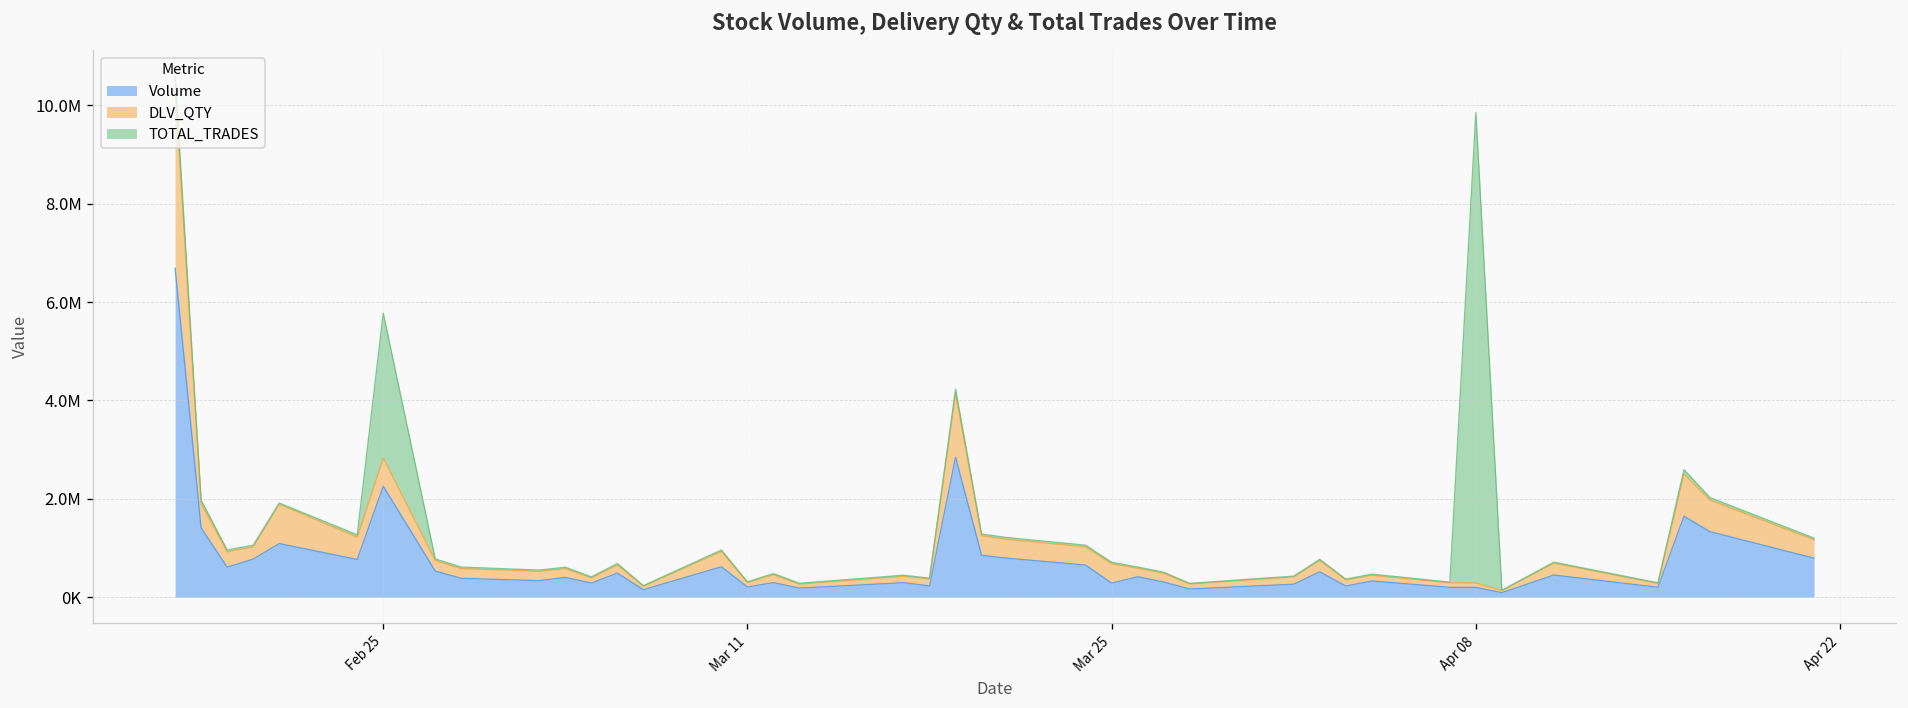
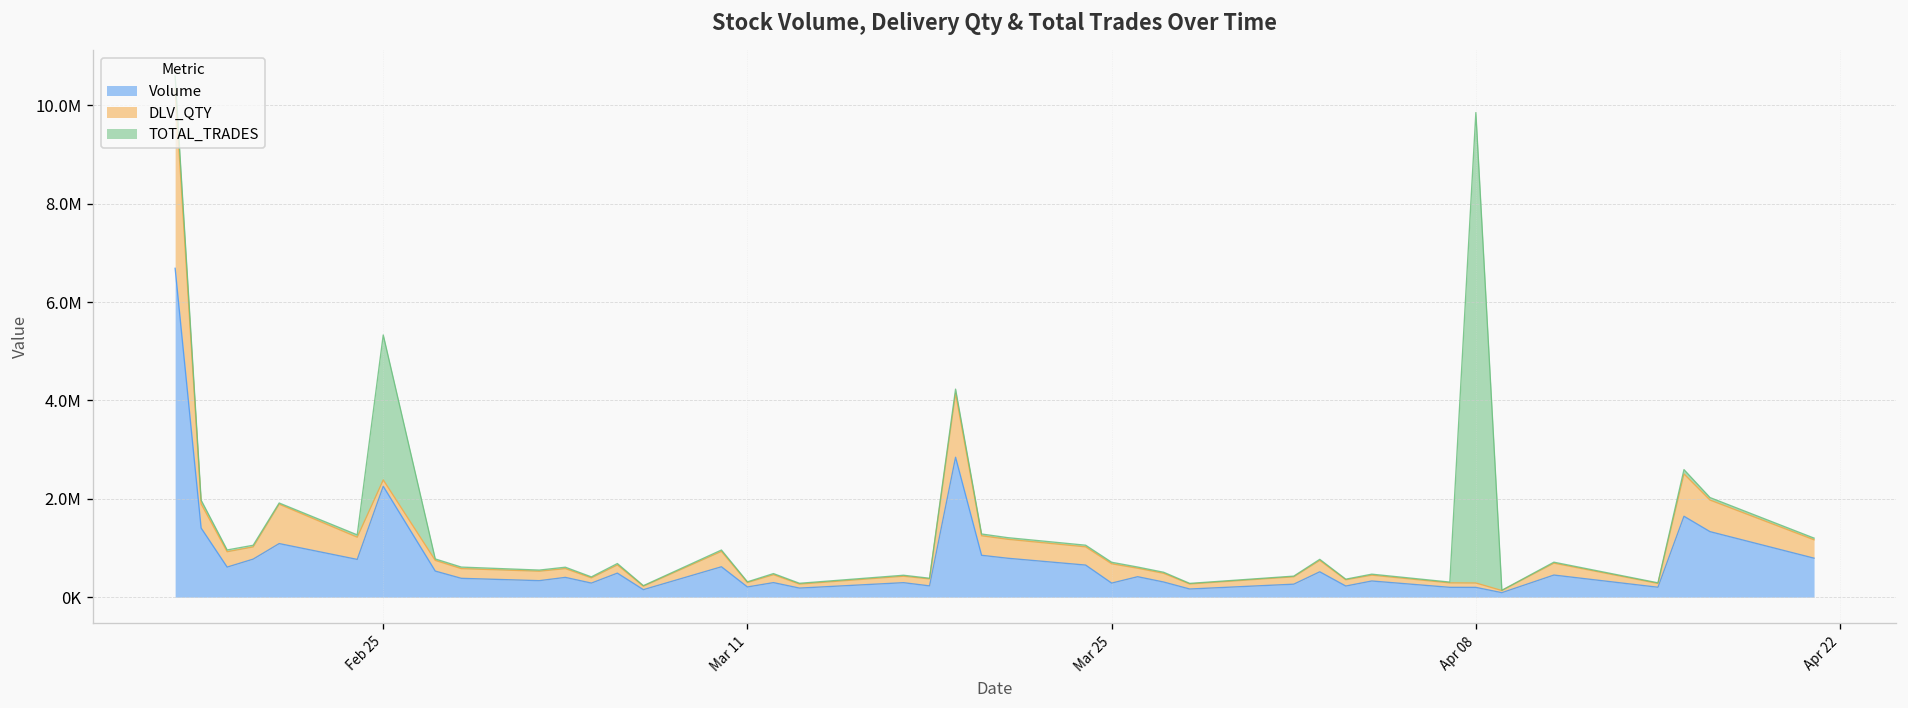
  {
    "Volume": {
      "Feb 25": 2300000,
      "Mar 11": 200000,
      "Mar 25": 300000,
      "Apr 08": 200000
    },
    "DLV_QTY": {
-     "Feb 25": 600000,
+     "Feb 25": 100000,
      "Apr 08": 100000
    },
    "TOTAL_TRADES": {
      "Feb 25": 2900000,
      "Apr 08": 9600000
    }
  }
